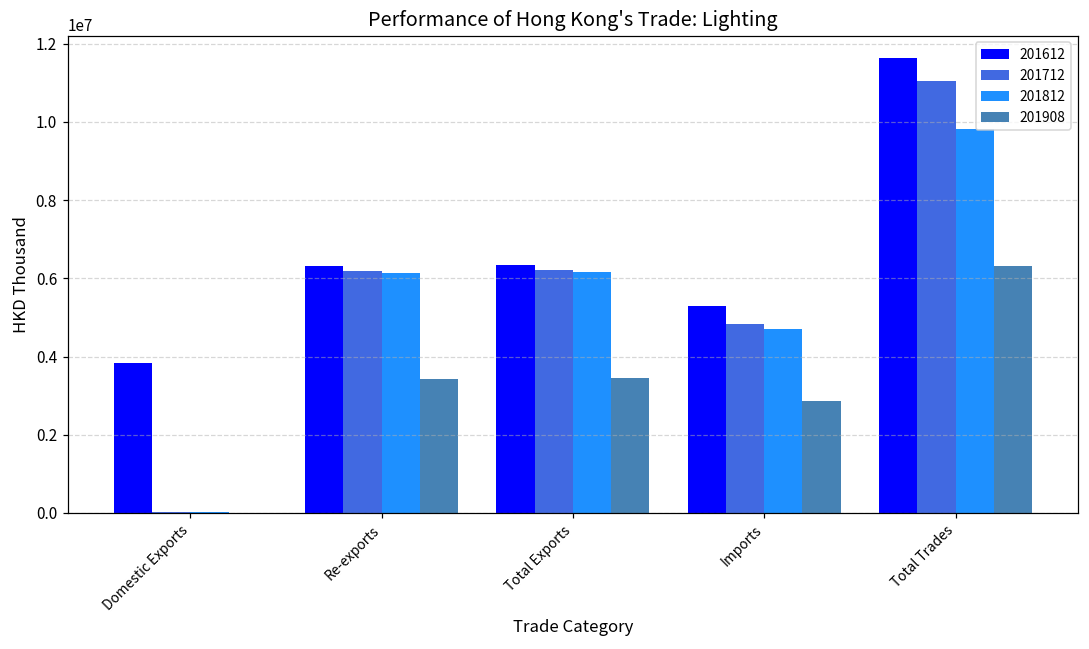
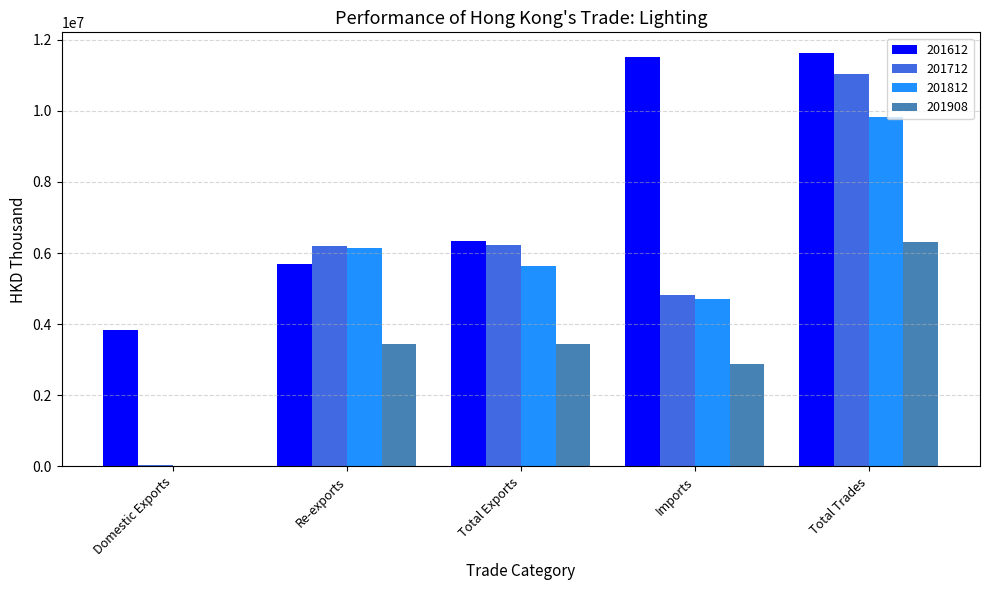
  {
    "201612": {
      "Domestic Exports": 3800000,
-     "Re-exports": 6300000,
+     "Re-exports": 5700000,
      "Total Exports": 6300000,
-     "Imports": 5300000,
+     "Imports": 11500000,
      "Total Trades": 11600000
    },
    "201812": {
      "Re-exports": 6100000,
-     "Total Exports": 6200000,
+     "Total Exports": 5600000,
      "Imports": 4700000,
      "Total Trades": 9800000
    }
  }
